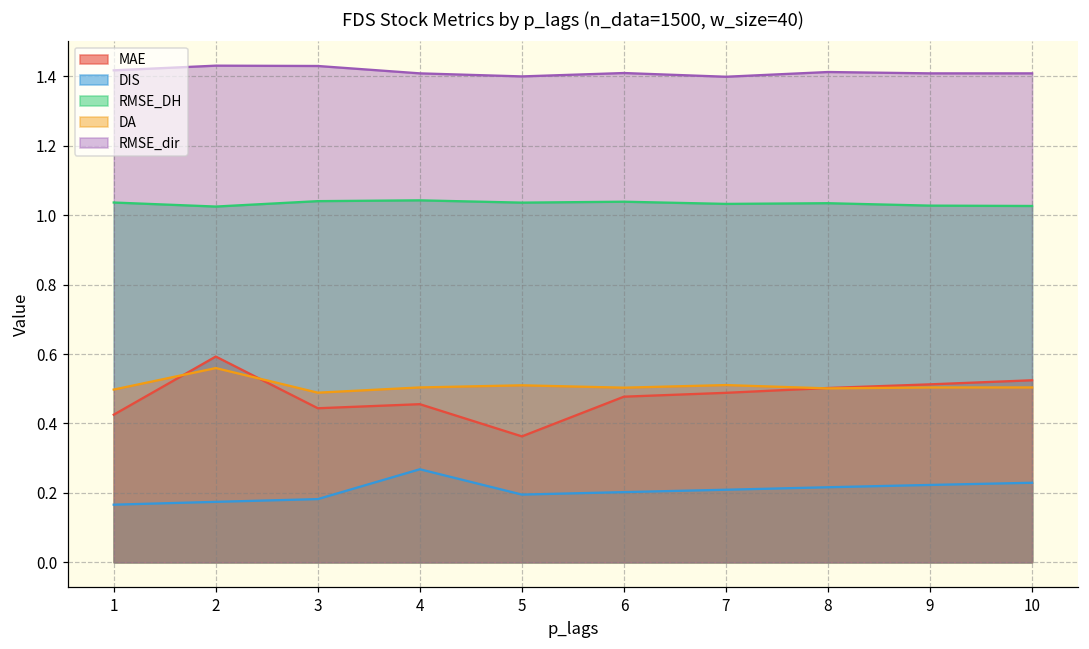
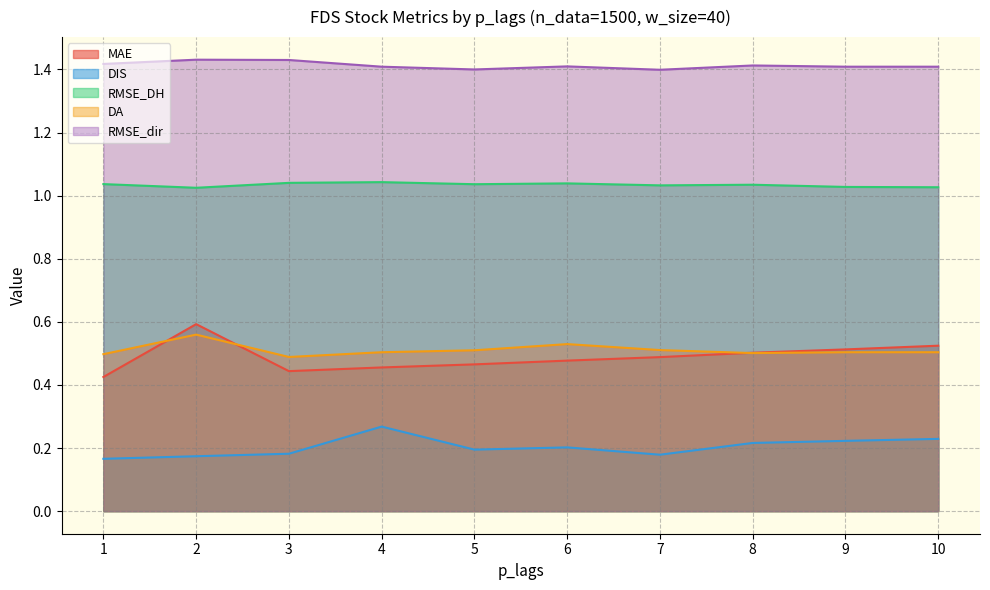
  {
    "MAE": {
      "1": 0.43,
      "2": 0.59,
      "3": 0.44,
      "4": 0.46,
-     "5": 0.36,
+     "5": 0.47,
      "6": 0.48,
      "7": 0.49,
      "9": 0.51,
      "10": 0.52
    },
    "DIS": {
      "1": 0.17,
      "2": 0.17,
      "3": 0.18,
      "4": 0.27,
      "5": 0.20,
      "6": 0.20,
-     "7": 0.21,
+     "7": 0.18,
      "8": 0.22,
      "9": 0.22,
      "10": 0.23
    },
    "RMSE_DH": {
      "1": 1.04,
      "2": 1.03,
      "3": 1.04,
      "4": 1.04,
      "5": 1.04,
      "6": 1.04,
      "7": 1.03,
      "8": 1.03,
      "9": 1.03,
      "10": 1.03
    },
    "DA": {
      "1": 0.50,
      "2": 0.56,
      "3": 0.49,
      "4": 0.50,
      "5": 0.51,
-     "6": 0.50,
+     "6": 0.53,
      "7": 0.51,
      "9": 0.50,
      "10": 0.50
    },
    "RMSE_dir": {
      "2": 1.43,
      "3": 1.43,
      "4": 1.41,
      "5": 1.40,
      "6": 1.41,
      "7": 1.40,
      "8": 1.41,
      "9": 1.41,
      "10": 1.41
    }
  }
